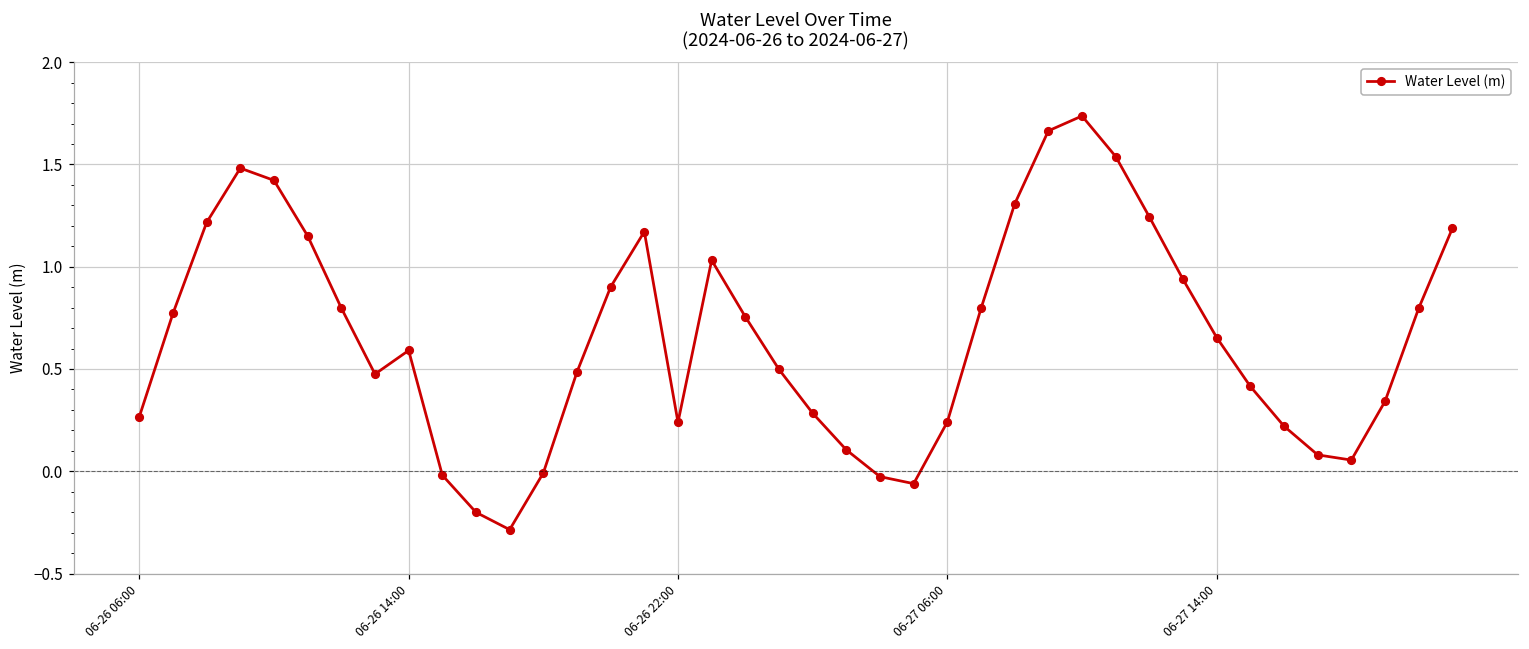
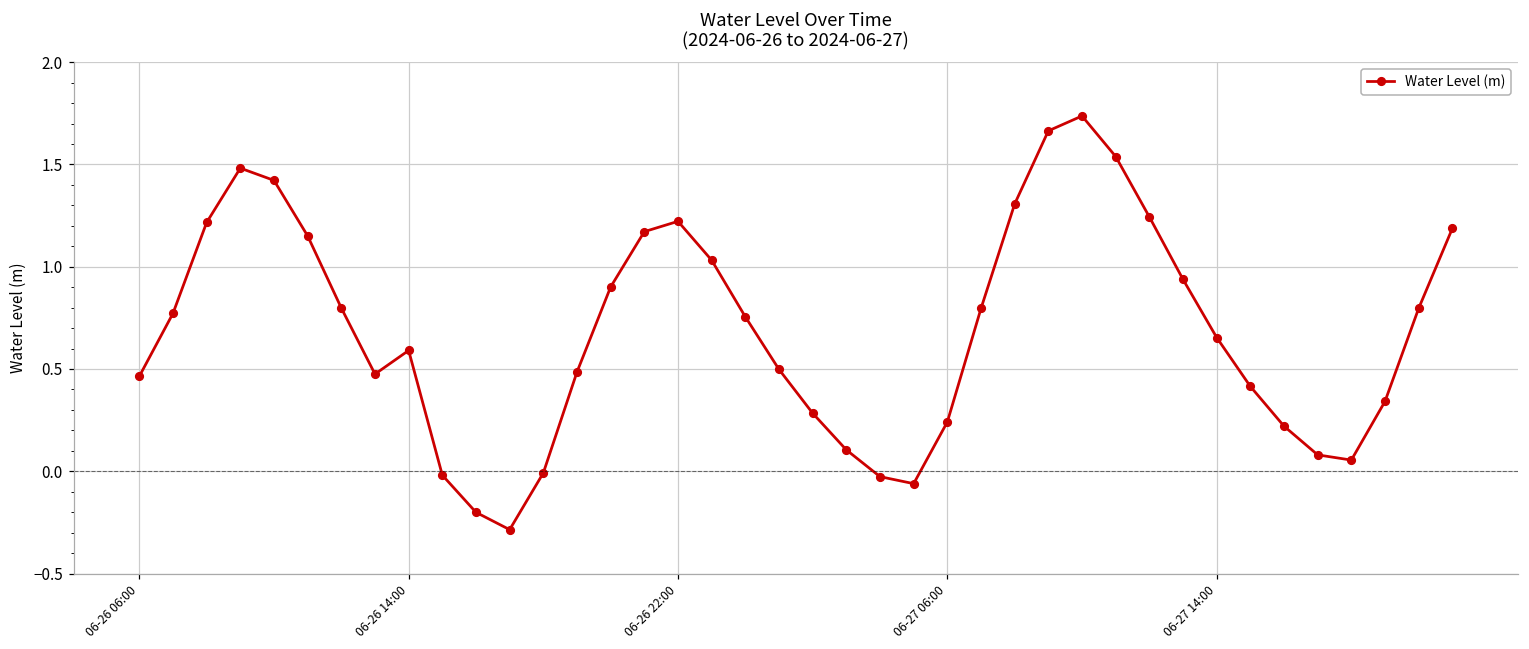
  {
-   "06-26 06:00": 0.27,
+   "06-26 06:00": 0.46,
    "06-26 14:00": 0.59,
-   "06-26 22:00": 0.24,
+   "06-26 22:00": 1.22,
    "06-27 06:00": 0.24,
    "06-27 14:00": 0.65
  }
